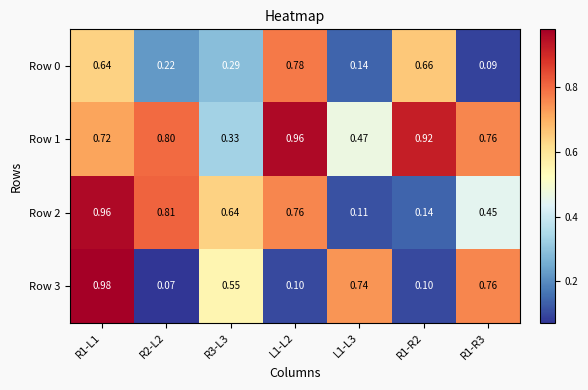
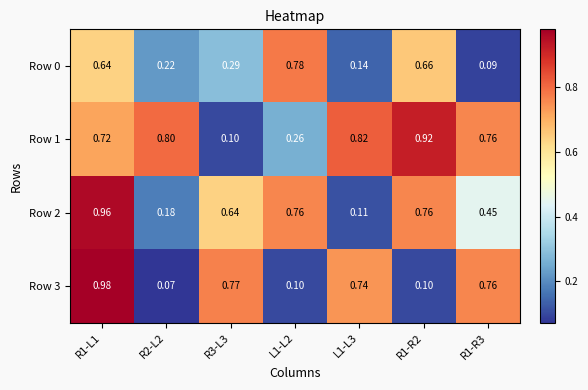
  {
    "Row 0": {
      "R1-L1": 0.64,
      "R2-L2": 0.22,
      "R3-L3": 0.29,
      "L1-L2": 0.78,
      "L1-L3": 0.14,
      "R1-R2": 0.66,
      "R1-R3": 0.09
    },
    "Row 1": {
      "R1-L1": 0.72,
      "R2-L2": 0.80,
-     "R3-L3": 0.33,
-     "L1-L2": 0.96,
-     "L1-L3": 0.47,
+     "R3-L3": 0.10,
+     "L1-L2": 0.26,
+     "L1-L3": 0.82,
      "R1-R2": 0.92,
      "R1-R3": 0.76
    },
    "Row 2": {
      "R1-L1": 0.96,
-     "R2-L2": 0.81,
+     "R2-L2": 0.18,
      "R3-L3": 0.64,
      "L1-L2": 0.76,
      "L1-L3": 0.11,
-     "R1-R2": 0.14,
+     "R1-R2": 0.76,
      "R1-R3": 0.45
    },
    "Row 3": {
      "R1-L1": 0.98,
      "R2-L2": 0.07,
-     "R3-L3": 0.55,
+     "R3-L3": 0.77,
      "L1-L2": 0.10,
      "L1-L3": 0.74,
      "R1-R2": 0.10,
      "R1-R3": 0.76
    }
  }
